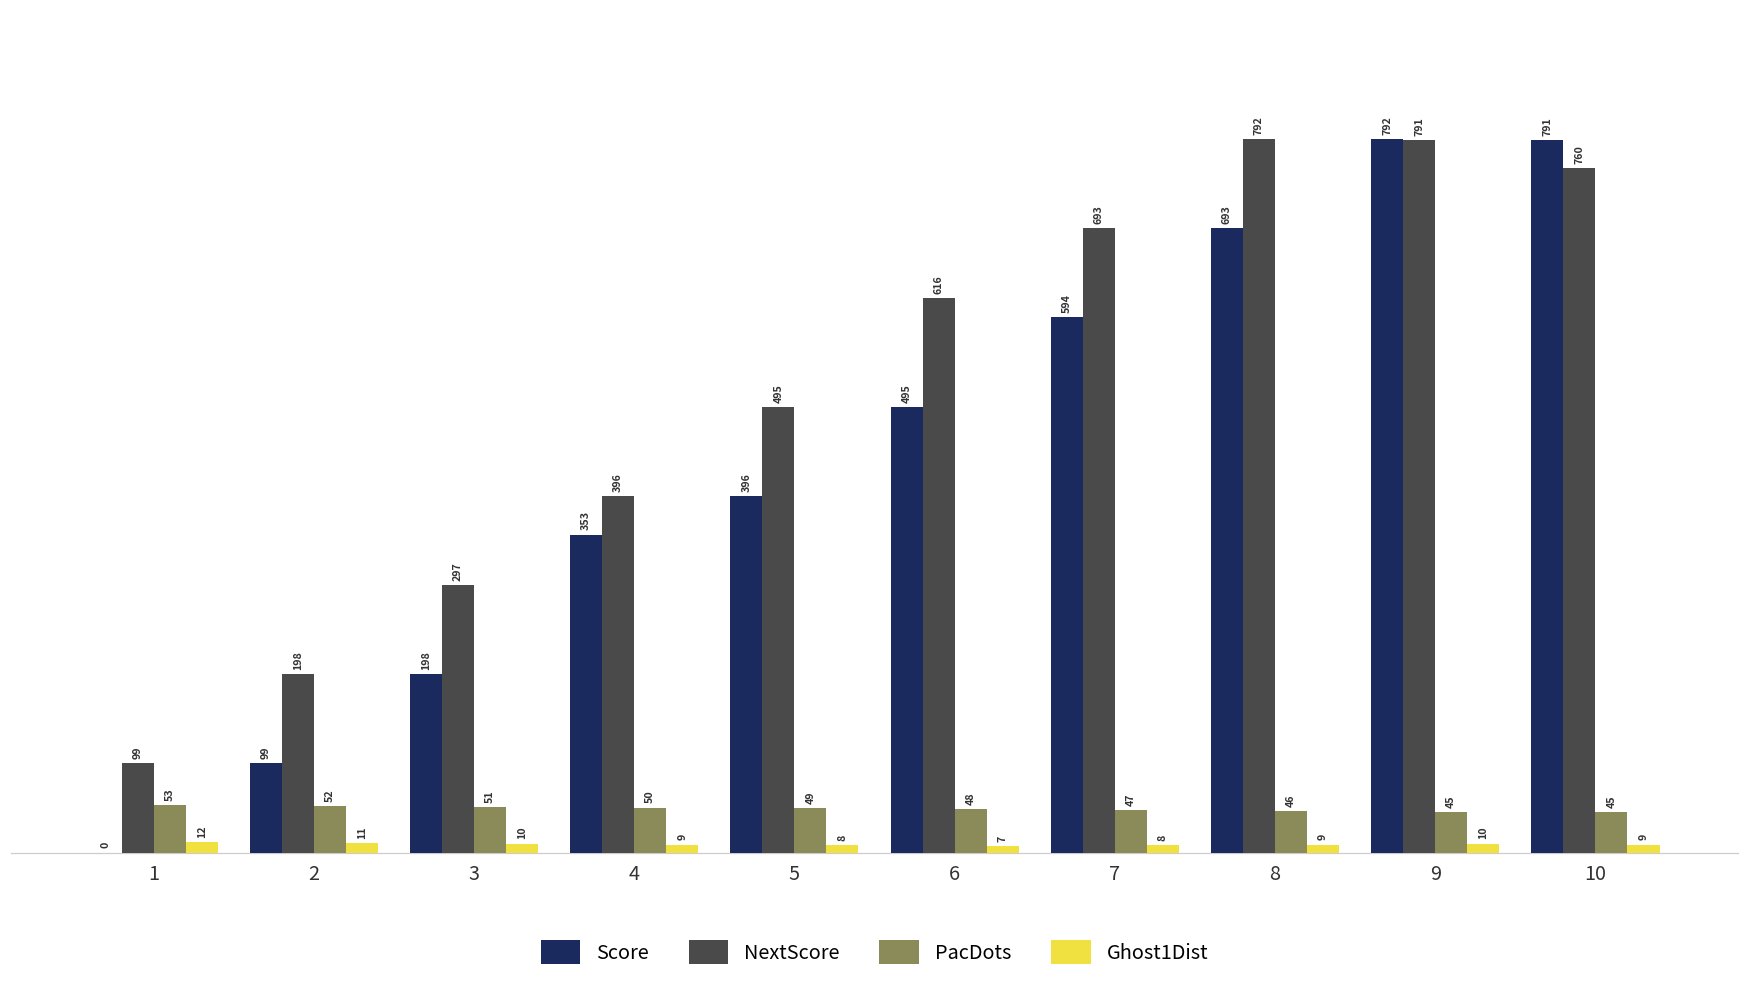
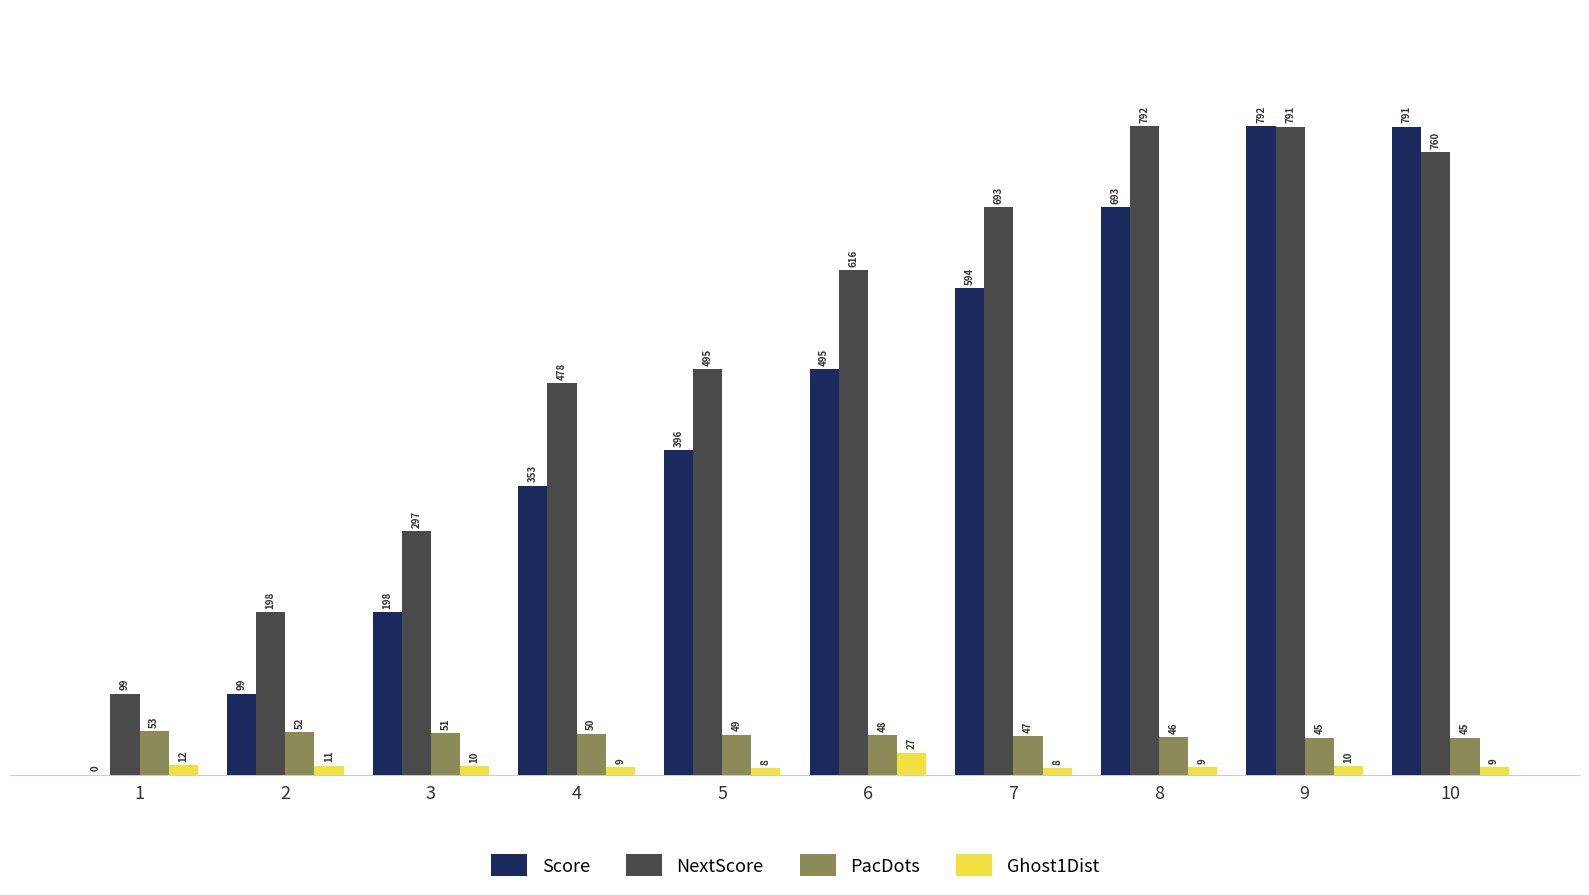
  {
    "Score": {
      "1": 0,
      "2": 99,
      "3": 198,
      "4": 353,
      "5": 396,
      "6": 495,
      "7": 594,
      "8": 693,
      "9": 792,
      "10": 791
    },
    "NextScore": {
      "1": 99,
      "2": 198,
      "3": 297,
-     "4": 396,
+     "4": 478,
      "5": 495,
      "6": 616,
      "7": 693,
      "8": 792,
      "9": 791,
      "10": 760
    },
    "PacDots": {
      "1": 53,
      "2": 52,
      "3": 51,
      "4": 50,
      "5": 49,
      "6": 48,
      "7": 47,
      "8": 46,
      "9": 45,
      "10": 45
    },
    "Ghost1Dist": {
      "1": 12,
      "2": 11,
      "3": 10,
      "4": 9,
      "5": 8,
-     "6": 7,
+     "6": 27,
      "7": 8,
      "8": 9,
      "9": 10,
      "10": 9
    }
  }
